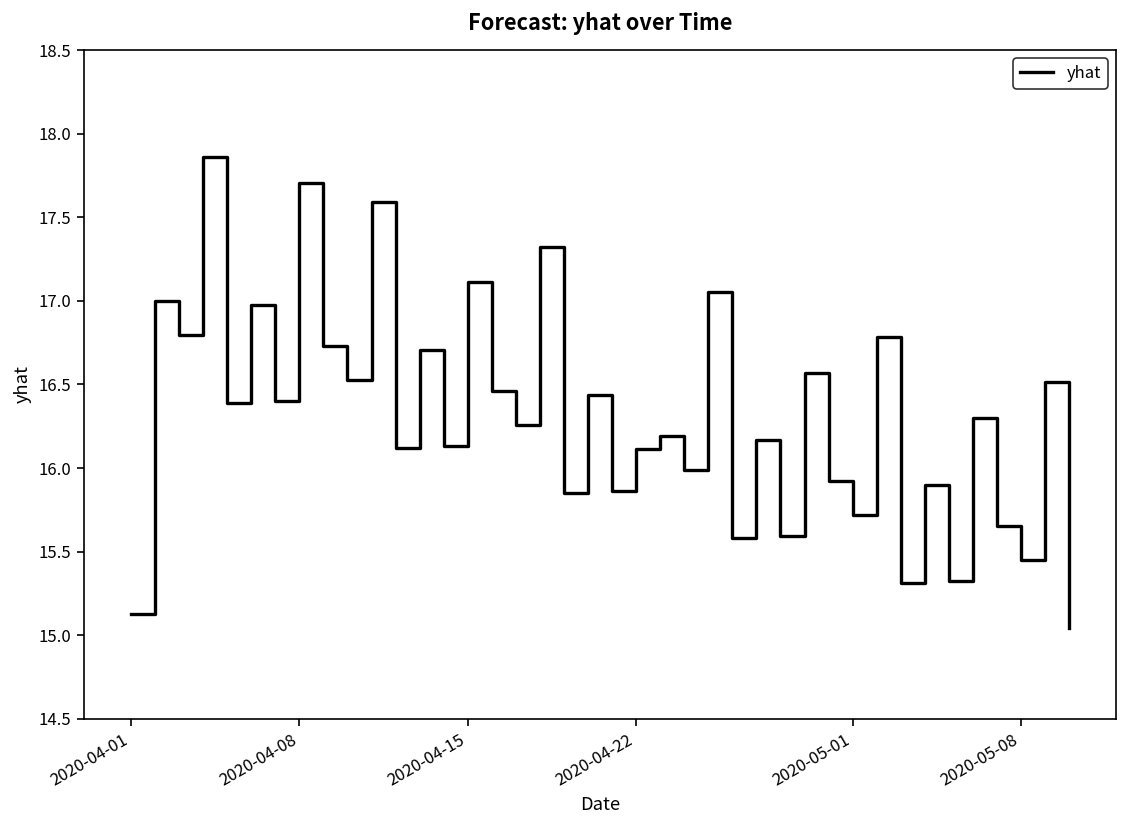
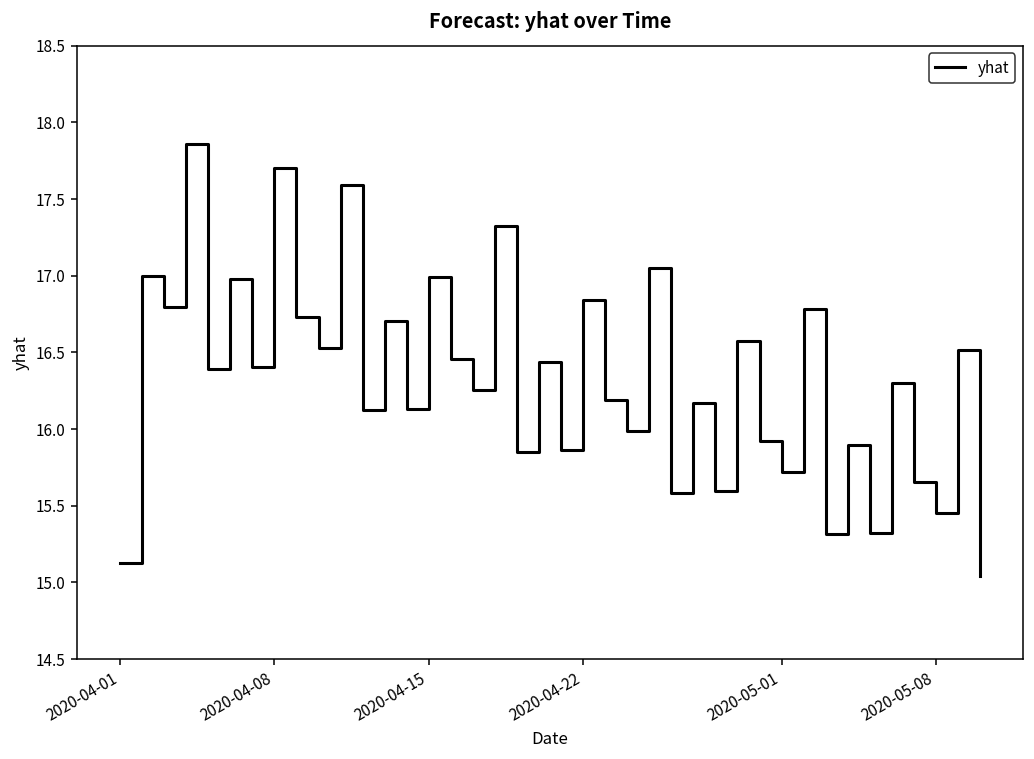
  {
    "2020-04-01": 15.13,
    "2020-04-08": 17.70,
-   "2020-04-15": 17.11,
-   "2020-04-22": 16.11,
+   "2020-04-15": 16.99,
+   "2020-04-22": 16.84,
    "2020-05-01": 15.72,
    "2020-05-08": 15.45
  }
